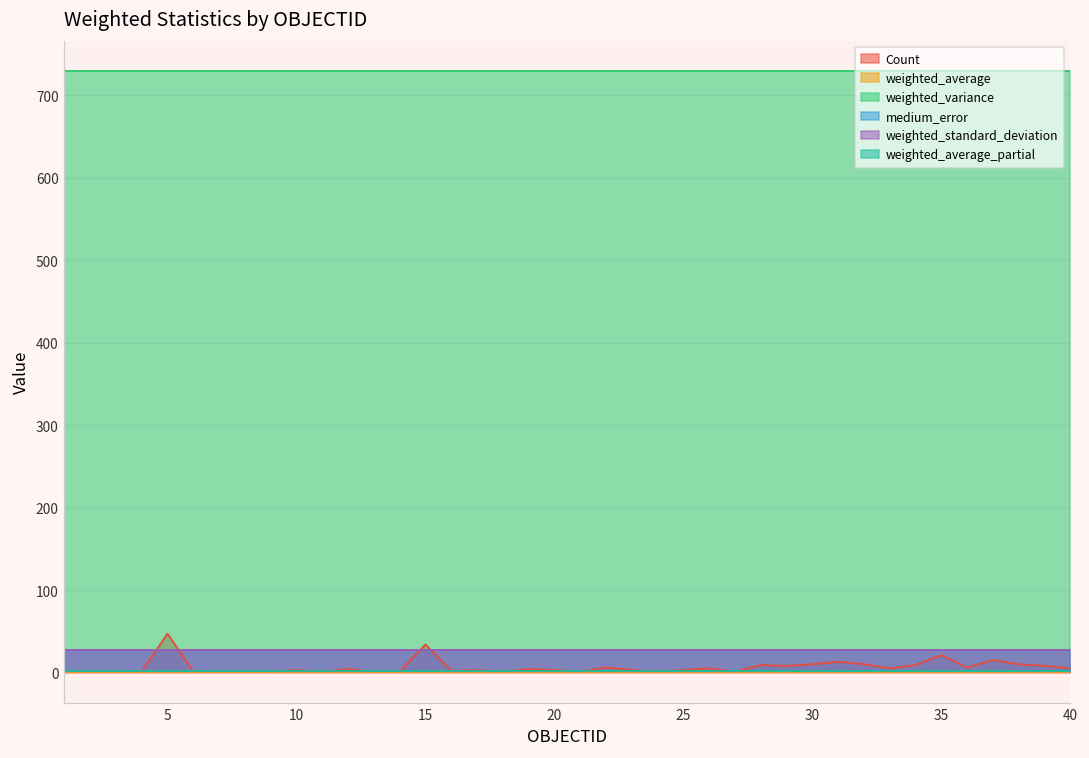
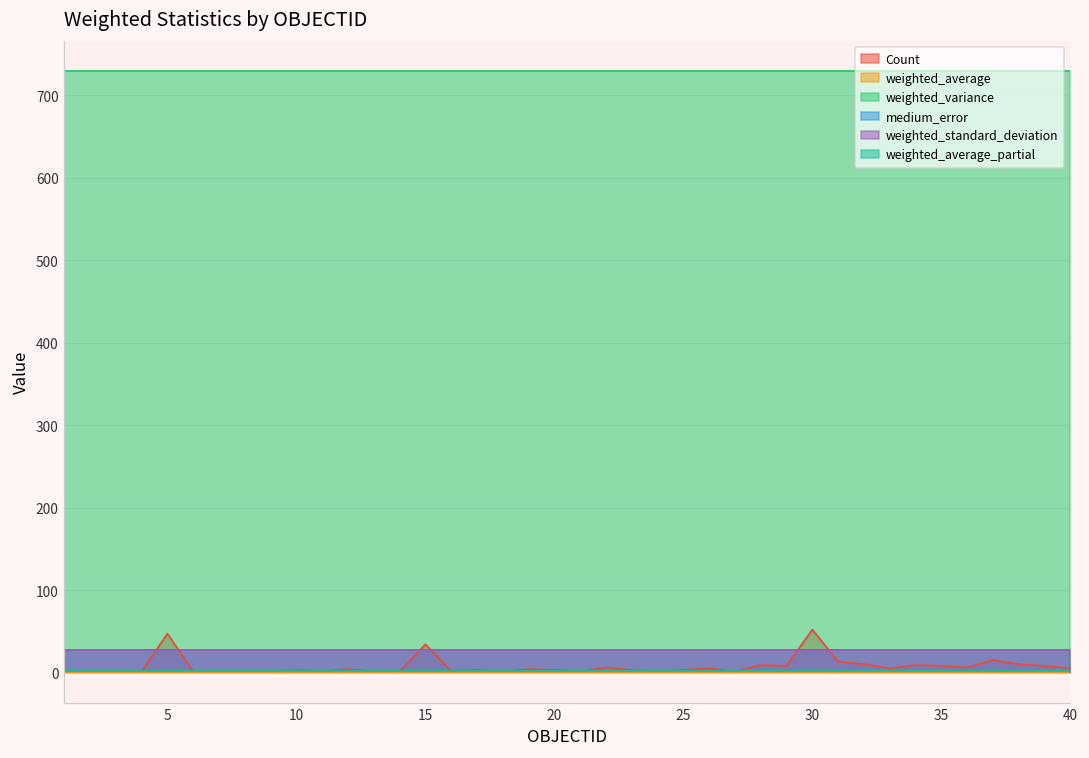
  {
    "Count": {
      "5": 50,
      "15": 30,
-     "30": 10,
-     "35": 20,
+     "30": 50,
+     "35": 10,
      "40": 10
    },
    "weighted_standard_deviation": {
      "5": 30,
      "10": 30,
      "15": 30,
      "20": 30,
      "25": 30,
      "30": 30,
      "35": 30,
      "40": 30
    }
  }
